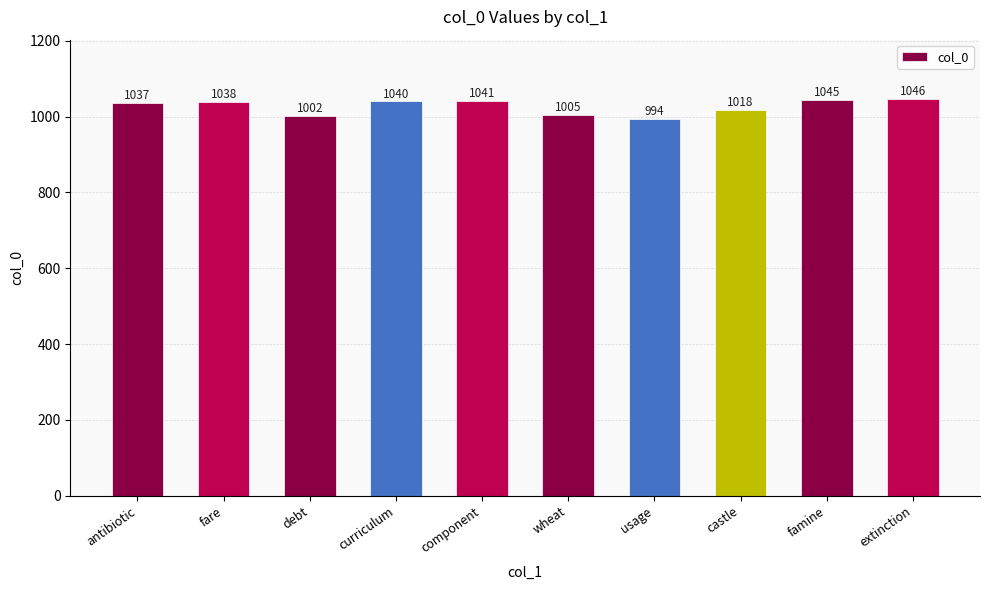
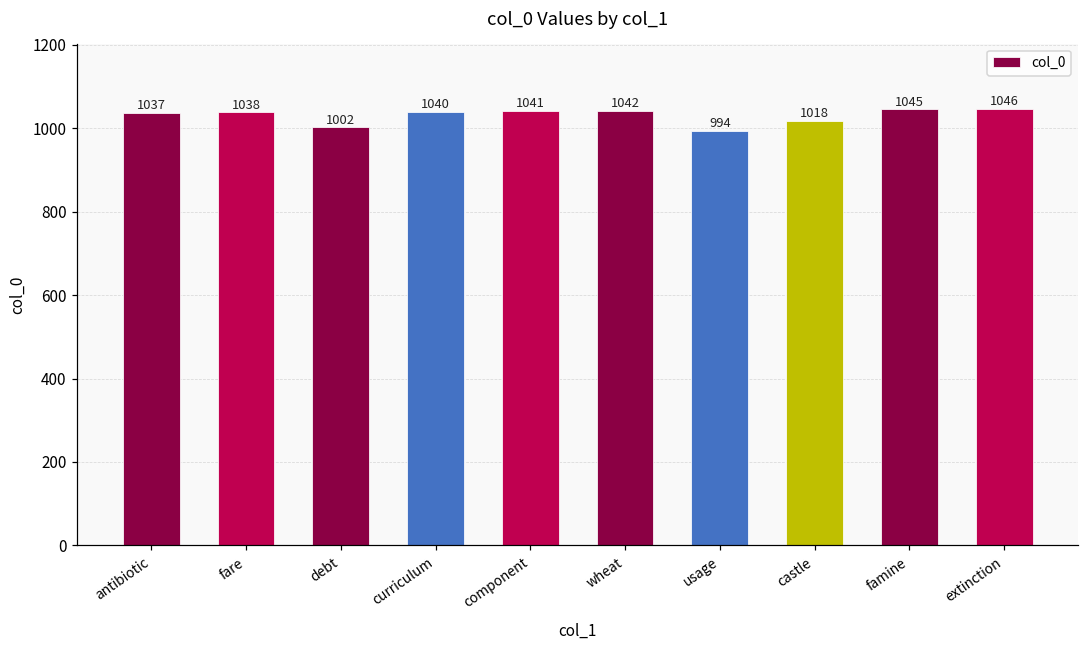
  {
    "antibiotic": 1037,
    "fare": 1038,
    "debt": 1002,
    "curriculum": 1040,
    "component": 1041,
-   "wheat": 1005,
+   "wheat": 1042,
    "usage": 994,
    "castle": 1018,
    "famine": 1045,
    "extinction": 1046
  }
